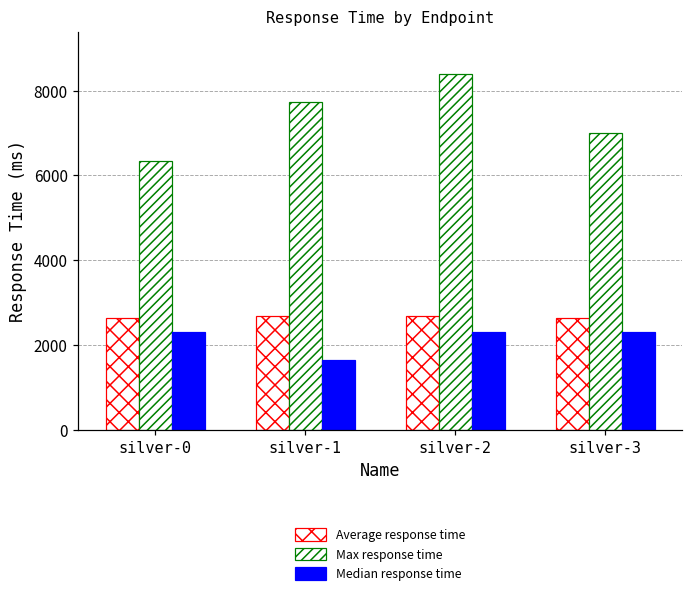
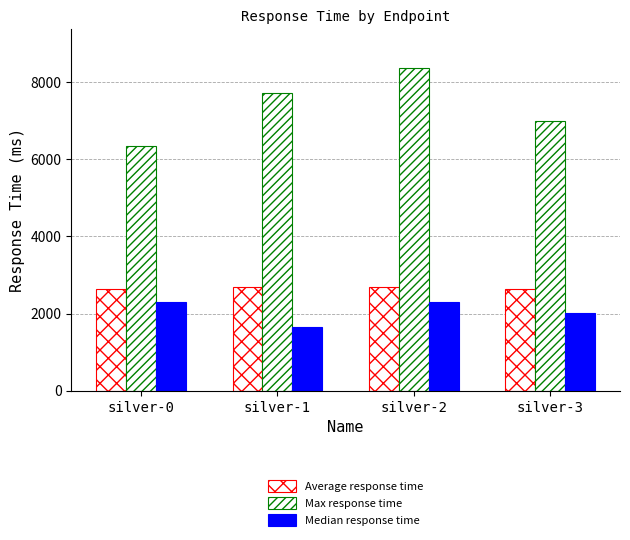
  {
    "Median response time": {
      "silver-0": 2300,
      "silver-1": 1600,
      "silver-2": 2300,
-     "silver-3": 2300
+     "silver-3": 2000
    }
  }
